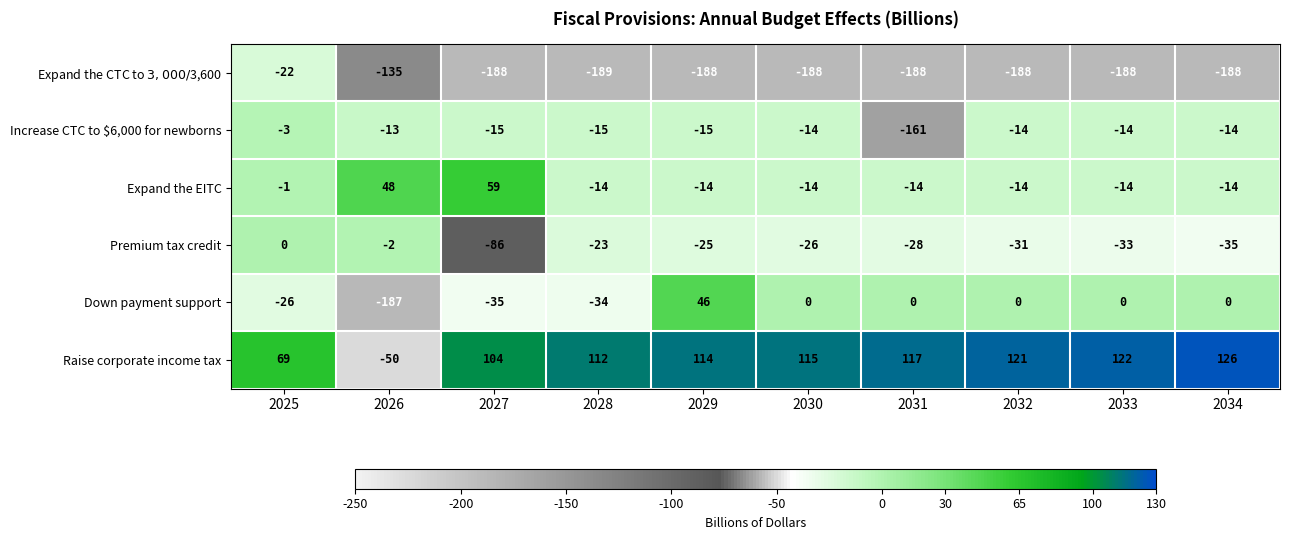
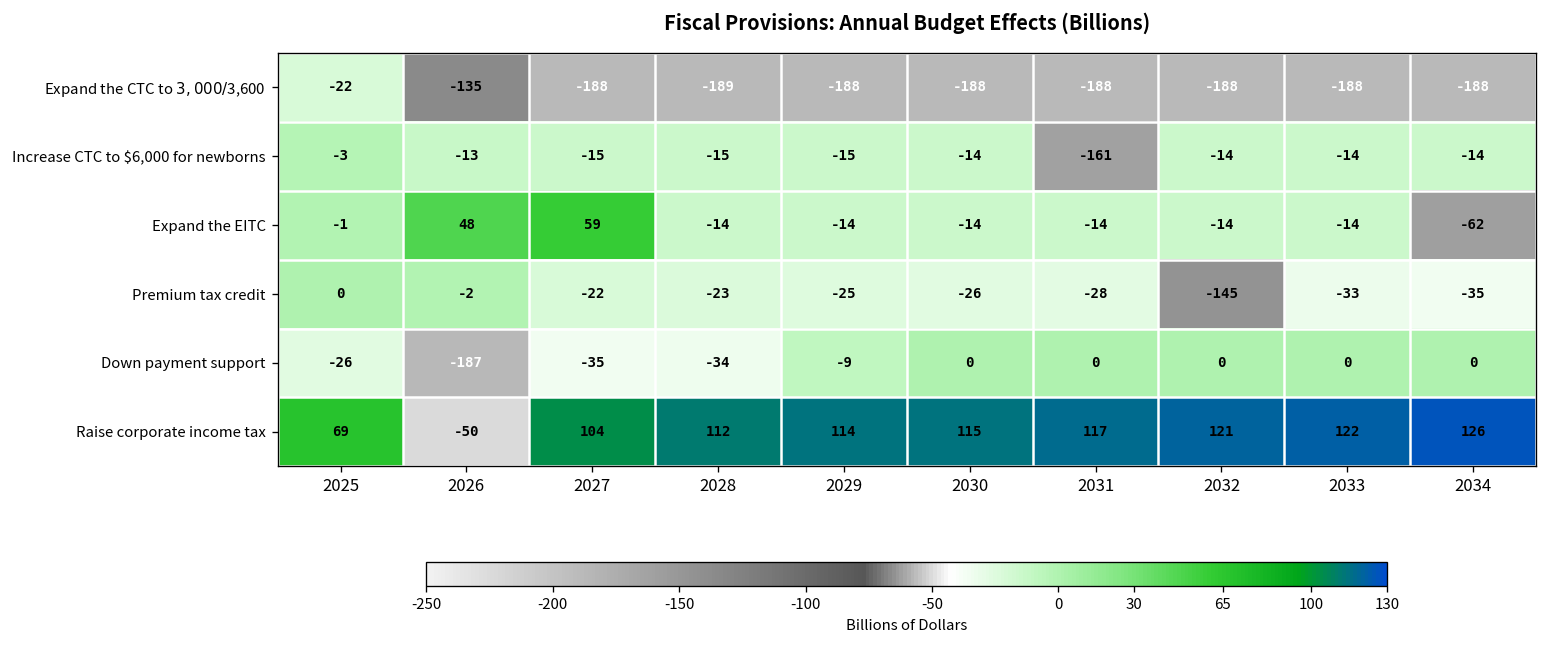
  {
    "Increase CTC to $6,000 for newborns": {
      "2025": -3,
      "2026": -13,
      "2027": -15,
      "2028": -15,
      "2029": -15,
      "2030": -14,
      "2031": -161,
      "2032": -14,
      "2033": -14,
      "2034": -14
    },
    "Expand the EITC": {
      "2025": -1,
      "2026": 48,
      "2027": 59,
      "2028": -14,
      "2029": -14,
      "2030": -14,
      "2031": -14,
      "2032": -14,
      "2033": -14,
-     "2034": -14
+     "2034": -62
    },
    "Premium tax credit": {
      "2025": 0,
      "2026": -2,
-     "2027": -86,
+     "2027": -22,
      "2028": -23,
      "2029": -25,
      "2030": -26,
      "2031": -28,
-     "2032": -31,
+     "2032": -145,
      "2033": -33,
      "2034": -35
    },
    "Down payment support": {
      "2025": -26,
      "2026": -187,
      "2027": -35,
      "2028": -34,
-     "2029": 46,
+     "2029": -9,
      "2030": 0,
      "2031": 0,
      "2032": 0,
      "2033": 0,
      "2034": 0
    },
    "Raise corporate income tax": {
      "2025": 69,
      "2026": -50,
      "2027": 104,
      "2028": 112,
      "2029": 114,
      "2030": 115,
      "2031": 117,
      "2032": 121,
      "2033": 122,
      "2034": 126
    }
  }
